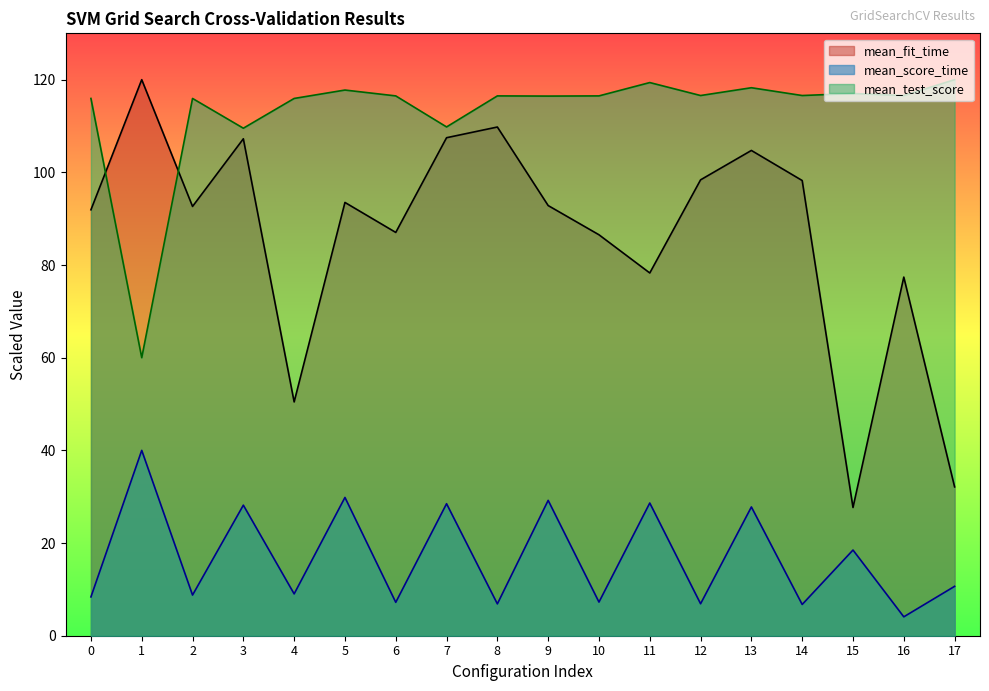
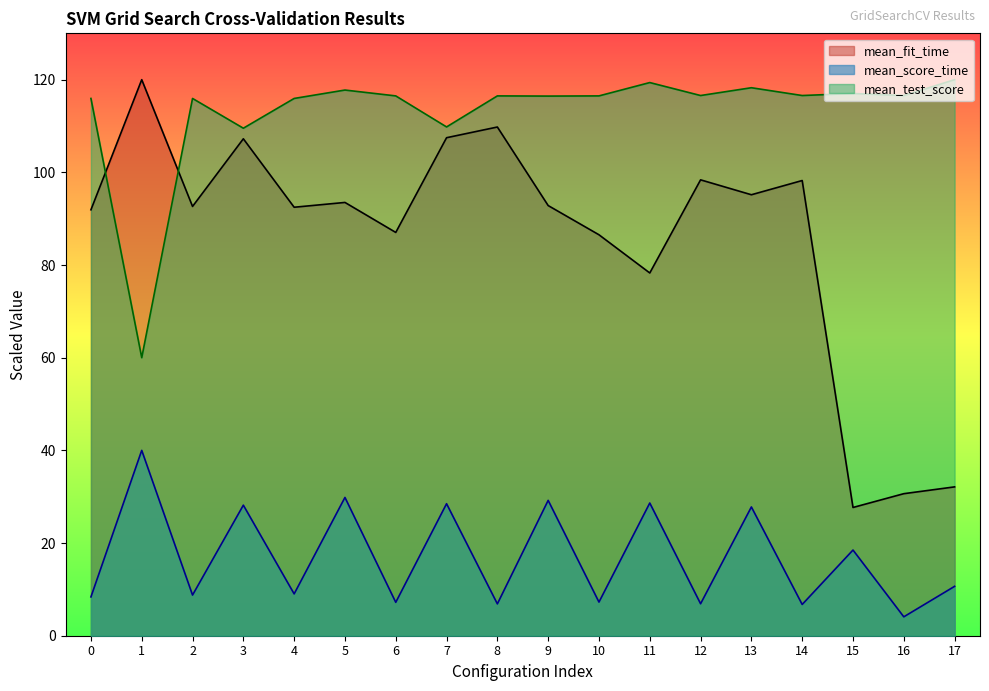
  {
    "mean_fit_time": {
      "0": 92,
      "1": 120,
      "2": 93,
      "3": 107,
-     "4": 50,
+     "4": 92,
      "5": 94,
      "6": 87,
      "7": 107,
      "8": 110,
      "9": 93,
      "10": 87,
      "11": 78,
      "12": 98,
-     "13": 105,
+     "13": 95,
      "14": 98,
      "15": 28,
-     "16": 77,
+     "16": 31,
      "17": 32
    },
    "mean_score_time": {
      "0": 8,
      "1": 40,
      "2": 9,
      "3": 28,
      "4": 9,
      "5": 30,
      "6": 7,
      "7": 28,
      "8": 7,
      "9": 29,
      "10": 7,
      "11": 29,
      "12": 7,
      "13": 28,
      "14": 7,
      "15": 18,
      "16": 4,
      "17": 11
    },
    "mean_test_score": {
      "0": 116,
      "1": 60,
      "2": 116,
      "3": 110,
      "4": 116,
      "5": 118,
      "6": 116,
      "7": 110,
      "8": 116,
      "9": 116,
      "10": 116,
      "11": 119,
      "12": 117,
      "13": 118,
      "14": 117
    }
  }
